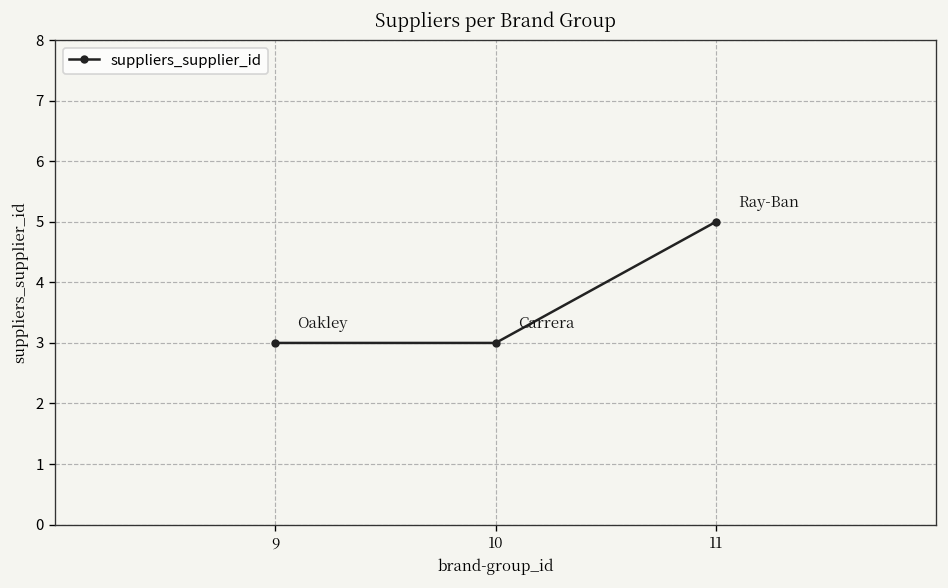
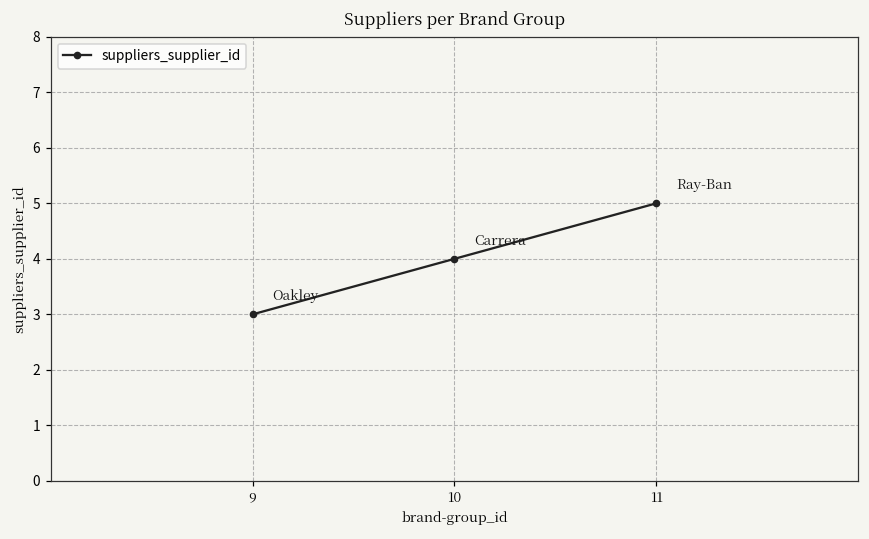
  {
    "9": 3,
-   "10": 3,
+   "10": 4,
    "11": 5
  }
